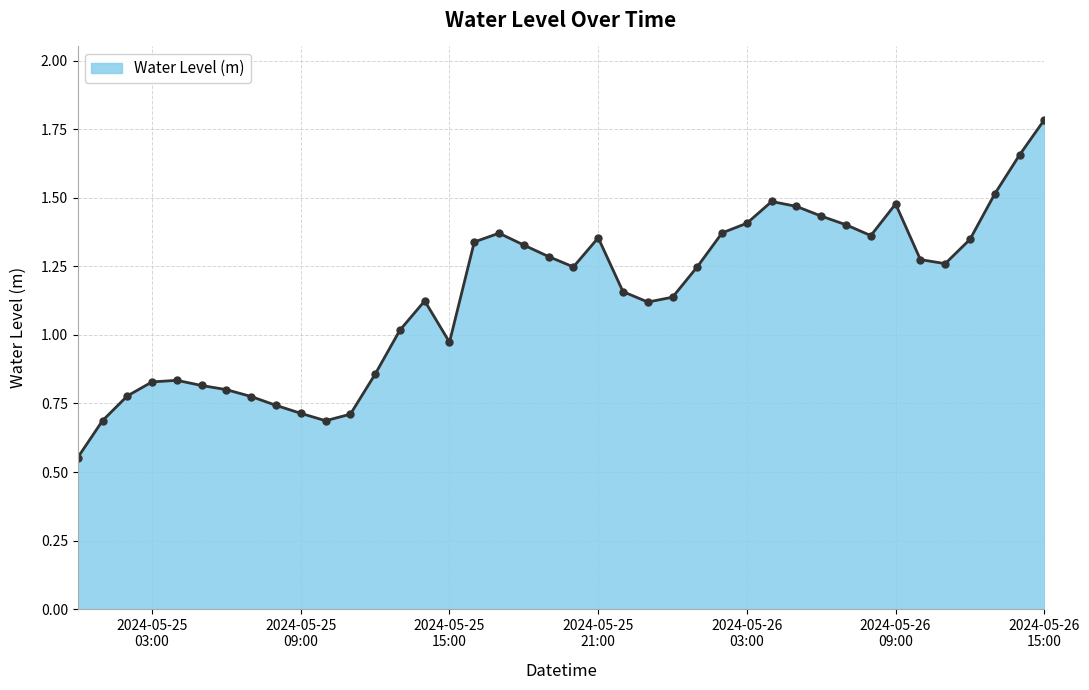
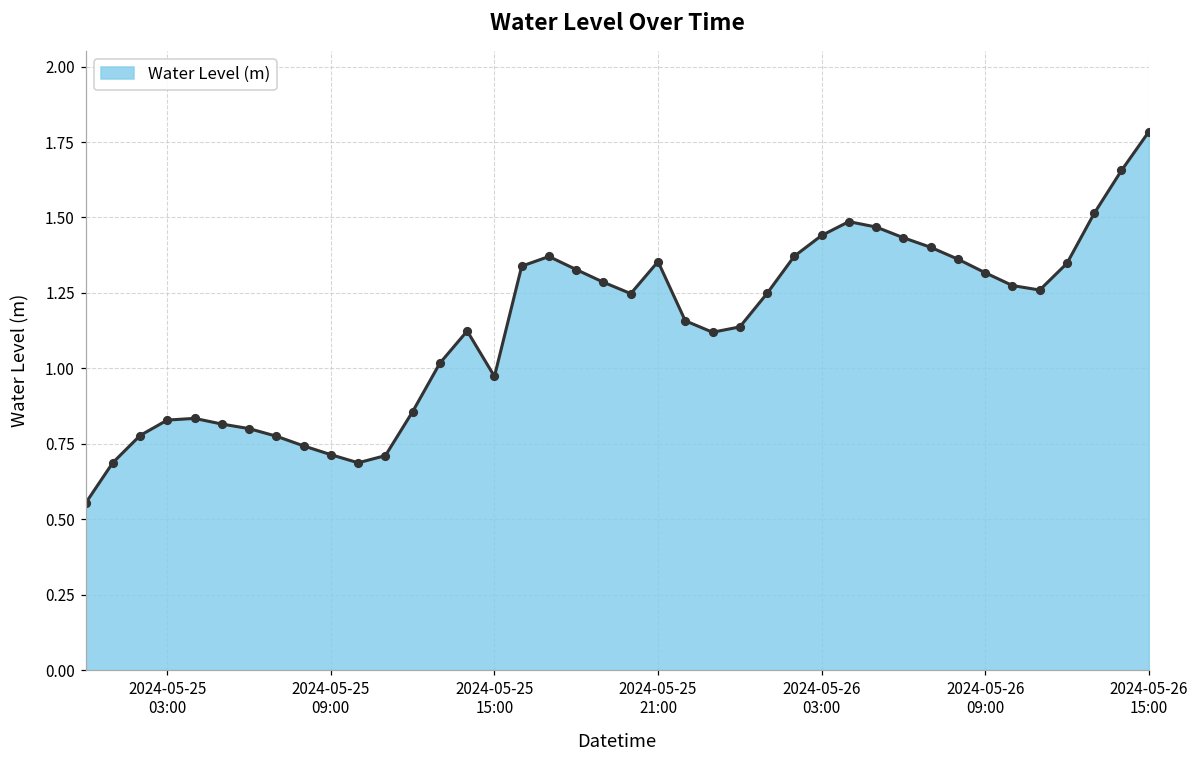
  {
    "2024-05-25 03:00": 0.83,
    "2024-05-25 09:00": 0.71,
    "2024-05-25 15:00": 0.97,
    "2024-05-25 21:00": 1.35,
-   "2024-05-26 03:00": 1.41,
-   "2024-05-26 09:00": 1.48,
+   "2024-05-26 03:00": 1.44,
+   "2024-05-26 09:00": 1.32,
    "2024-05-26 15:00": 1.78
  }
